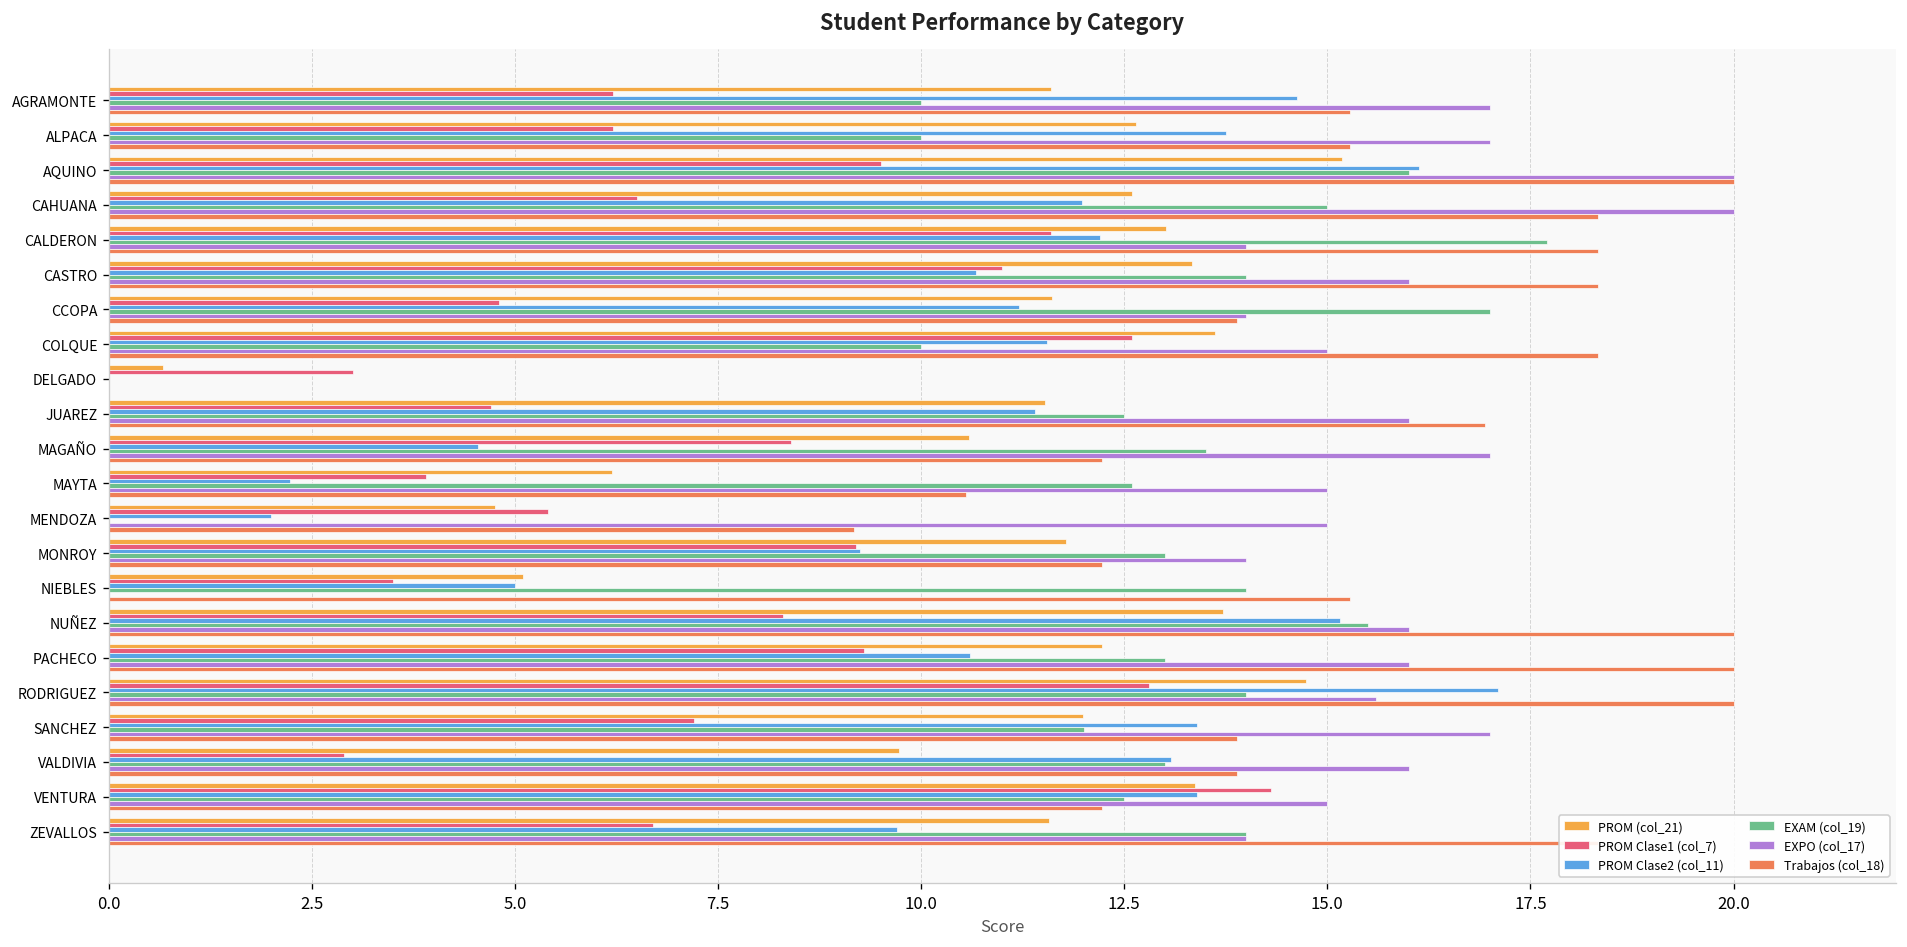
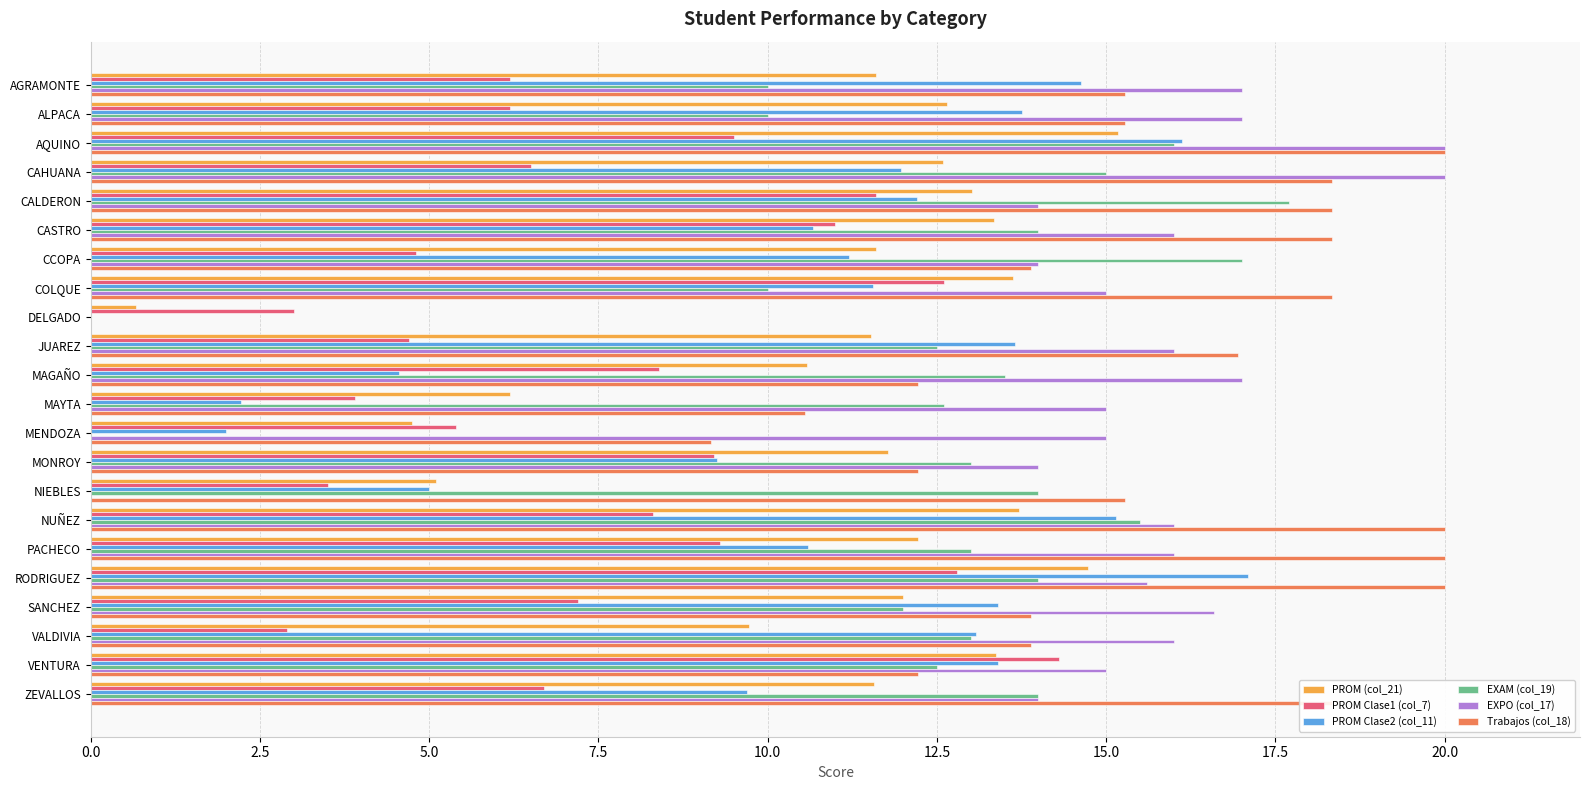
  {
    "PROM Clase2 (col_11)": {
      "AGRAMONTE": 14.6,
      "ALPACA": 13.8,
      "AQUINO": 16.1,
      "CAHUANA": 12.0,
      "CALDERON": 12.2,
      "CASTRO": 10.7,
      "CCOPA": 11.2,
      "COLQUE": 11.6,
      "DELGADO": 0.0,
-     "JUAREZ": 11.4,
+     "JUAREZ": 13.7,
      "MAGAÑO": 4.6,
      "MAYTA": 2.2,
      "MENDOZA": 2.0,
      "MONROY": 9.3,
      "NIEBLES": 5.0,
      "NUÑEZ": 15.2,
      "PACHECO": 10.6,
      "RODRIGUEZ": 17.1,
      "SANCHEZ": 13.4,
      "VALDIVIA": 13.1,
      "VENTURA": 13.4,
      "ZEVALLOS": 9.7
    },
    "EXAM (col_19)": {
      "AGRAMONTE": 10.0,
      "ALPACA": 10.0,
      "AQUINO": 16.0,
      "CAHUANA": 15.0,
      "CALDERON": 17.7,
      "CASTRO": 14.0,
      "CCOPA": 17.0,
      "COLQUE": 10.0,
      "DELGADO": 0.0,
      "JUAREZ": 12.5,
      "MAGAÑO": 13.5,
      "MAYTA": 12.6,
      "MENDOZA": 0.0,
      "MONROY": 13.0,
      "NIEBLES": 14.0,
      "NUÑEZ": 15.5,
      "PACHECO": 13.0,
      "RODRIGUEZ": 14.0,
      "SANCHEZ": 12.0,
      "VALDIVIA": 13.0,
      "VENTURA": 12.5,
      "ZEVALLOS": 14.0
    },
    "EXPO (col_17)": {
      "AGRAMONTE": 17.0,
      "ALPACA": 17.0,
      "AQUINO": 20.0,
      "CAHUANA": 20.0,
      "CALDERON": 14.0,
      "CASTRO": 16.0,
      "CCOPA": 14.0,
      "COLQUE": 15.0,
      "DELGADO": 0.0,
      "JUAREZ": 16.0,
      "MAGAÑO": 17.0,
      "MAYTA": 15.0,
      "MENDOZA": 15.0,
      "MONROY": 14.0,
      "NIEBLES": 0.0,
      "NUÑEZ": 16.0,
      "PACHECO": 16.0,
      "RODRIGUEZ": 15.6,
-     "SANCHEZ": 17.0,
+     "SANCHEZ": 16.6,
      "VALDIVIA": 16.0,
      "VENTURA": 15.0,
      "ZEVALLOS": 14.0
    }
  }
